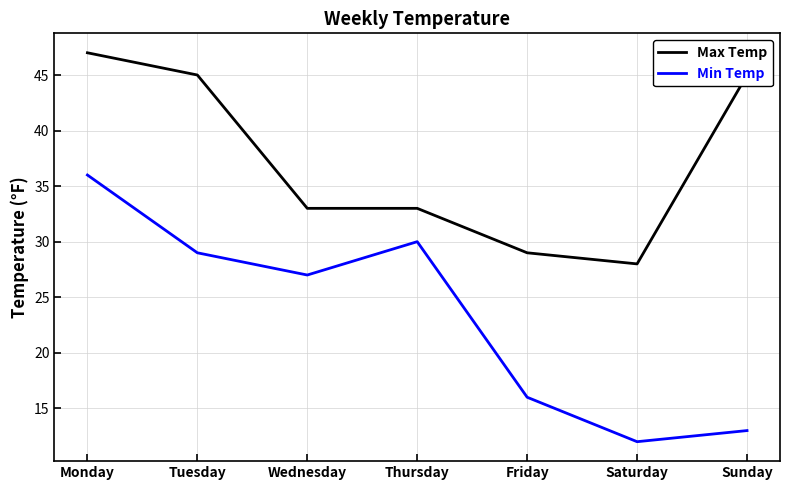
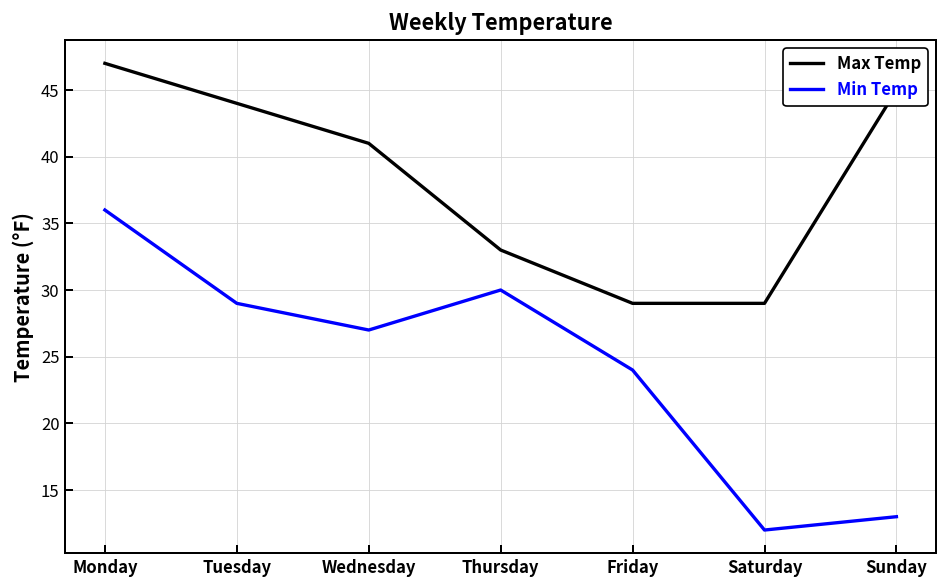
  {
    "Max Temp": {
      "Monday": 47,
-     "Tuesday": 45,
-     "Wednesday": 33,
+     "Tuesday": 44,
+     "Wednesday": 41,
      "Thursday": 33,
      "Friday": 29,
-     "Saturday": 28
+     "Saturday": 29
    },
    "Min Temp": {
      "Monday": 36,
      "Tuesday": 29,
      "Wednesday": 27,
      "Thursday": 30,
-     "Friday": 16,
+     "Friday": 24,
      "Saturday": 12,
      "Sunday": 13
    }
  }
